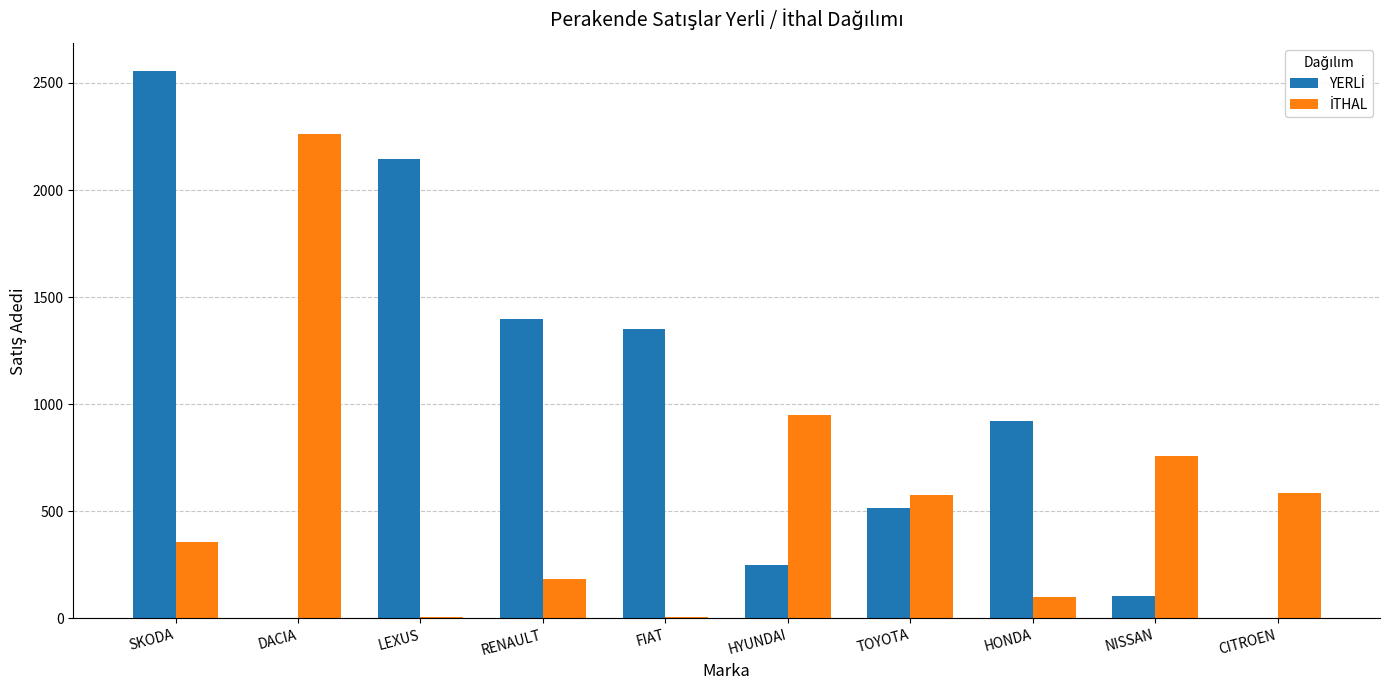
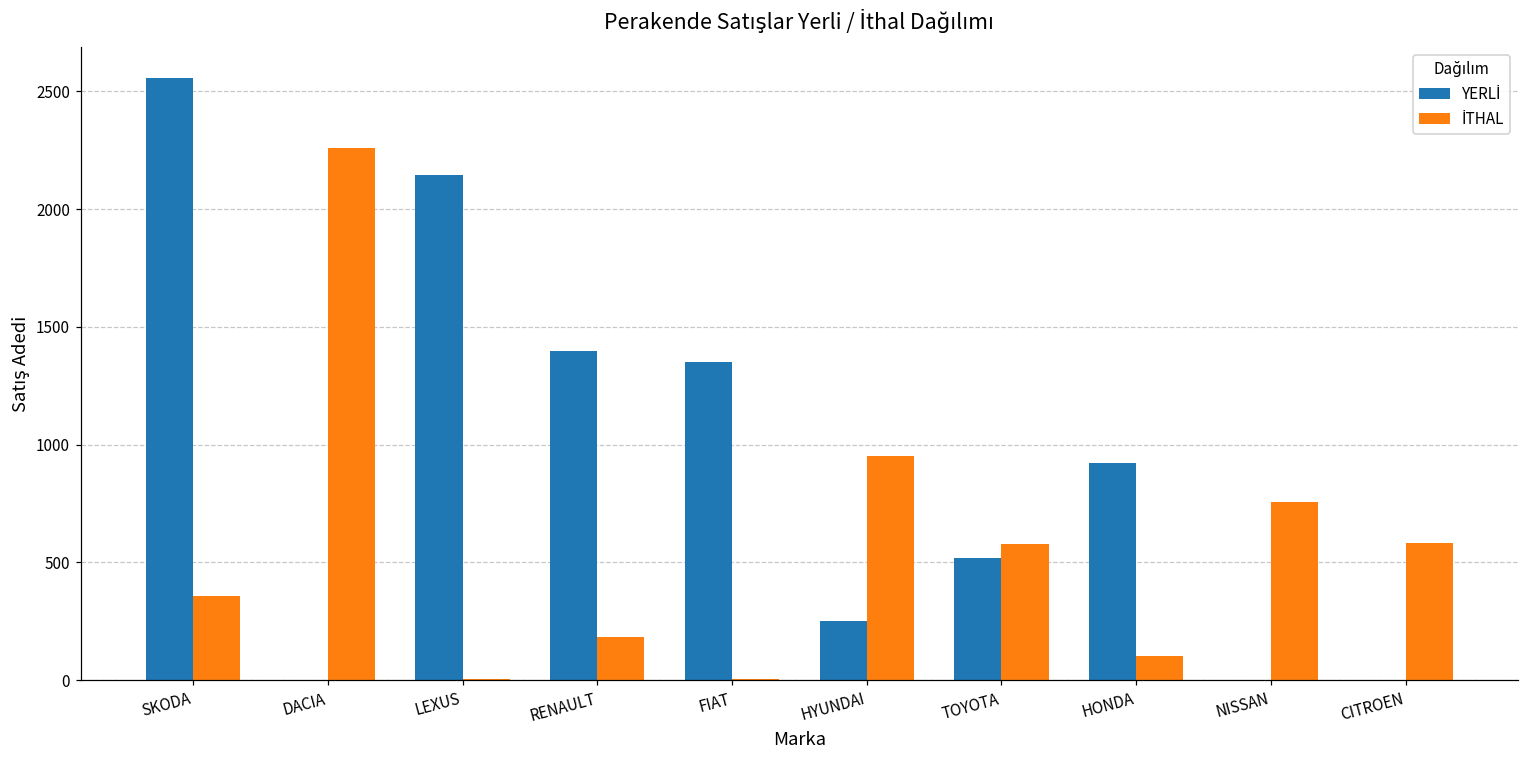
  {
    "YERLİ": {
      "SKODA": 2560,
      "DACIA": 0,
      "LEXUS": 2140,
      "RENAULT": 1400,
      "FIAT": 1350,
      "HYUNDAI": 250,
      "TOYOTA": 520,
      "HONDA": 920,
-     "NISSAN": 110,
+     "NISSAN": 0,
      "CITROEN": 0
    },
    "İTHAL": {
      "SKODA": 360,
      "DACIA": 2260,
      "RENAULT": 190,
      "HYUNDAI": 950,
      "TOYOTA": 580,
      "HONDA": 100,
      "NISSAN": 760,
      "CITROEN": 580
    }
  }
